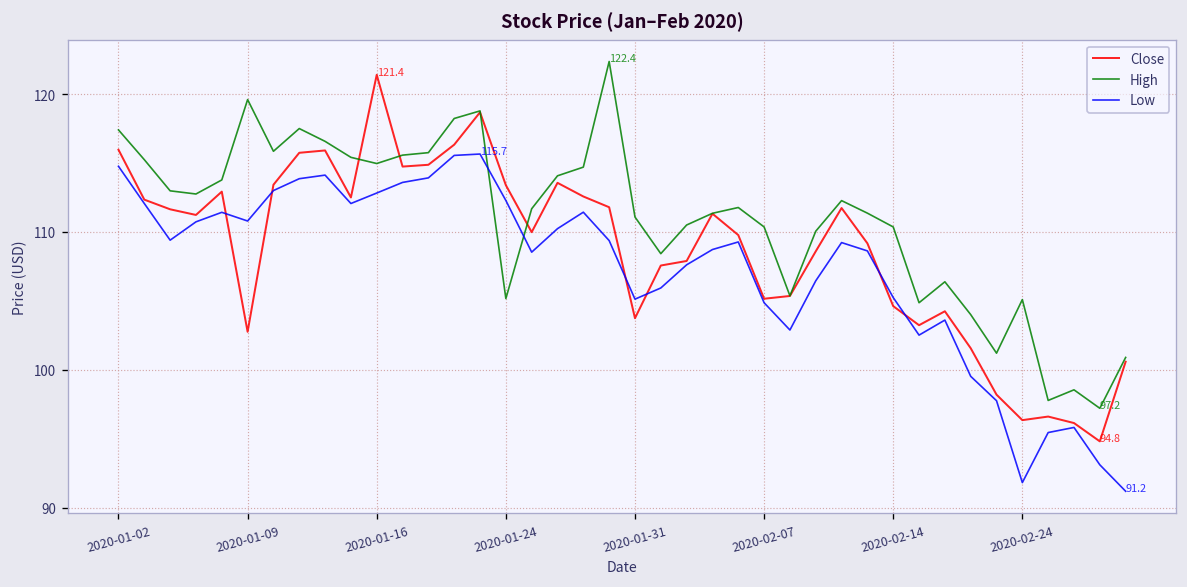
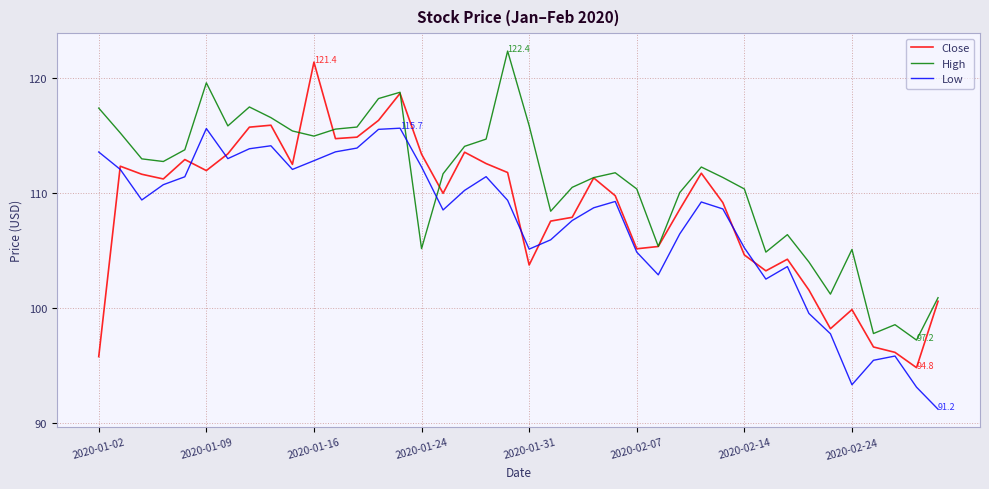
  {
    "Close": {
-     "2020-01-02": 116.0,
-     "2020-01-09": 102.7,
+     "2020-01-02": 95.8,
+     "2020-01-09": 112.0,
      "2020-01-24": 113.4,
      "2020-01-31": 103.7,
      "2020-02-07": 105.2,
      "2020-02-14": 104.6,
-     "2020-02-24": 96.3
+     "2020-02-24": 99.9
    },
    "High": {
      "2020-01-02": 117.4,
      "2020-01-09": 119.6,
      "2020-01-16": 115.0,
      "2020-01-24": 105.2,
-     "2020-01-31": 111.1,
+     "2020-01-31": 115.9,
      "2020-02-07": 110.4,
      "2020-02-14": 110.4,
      "2020-02-24": 105.1
    },
    "Low": {
-     "2020-01-02": 114.8,
-     "2020-01-09": 110.8,
+     "2020-01-02": 113.6,
+     "2020-01-09": 115.6,
      "2020-01-16": 112.8,
      "2020-01-24": 112.3,
      "2020-01-31": 105.1,
      "2020-02-07": 104.9,
      "2020-02-14": 105.2,
-     "2020-02-24": 91.8
+     "2020-02-24": 93.3
    }
  }
